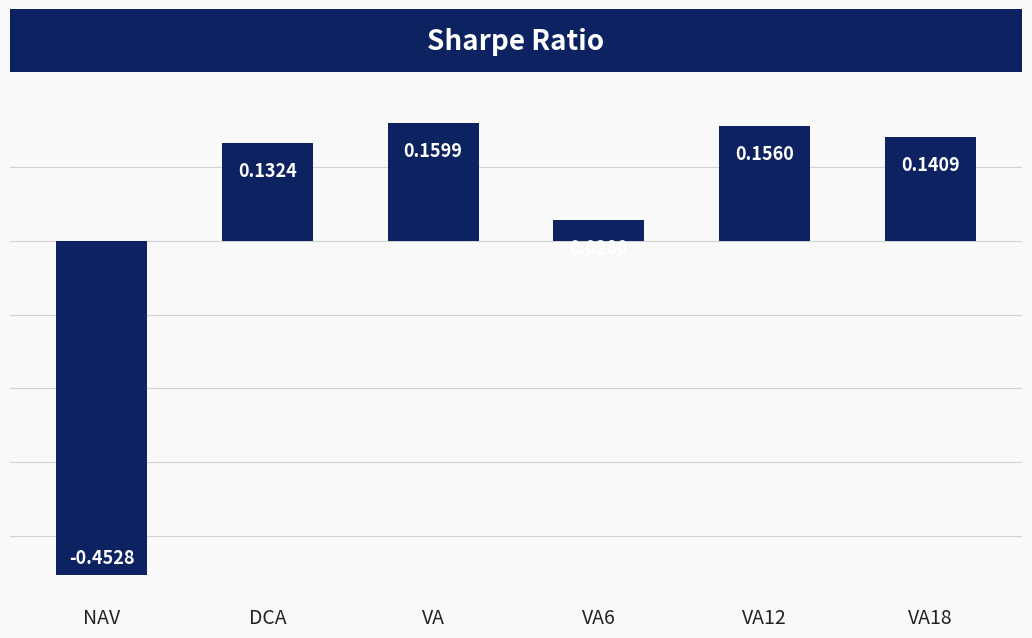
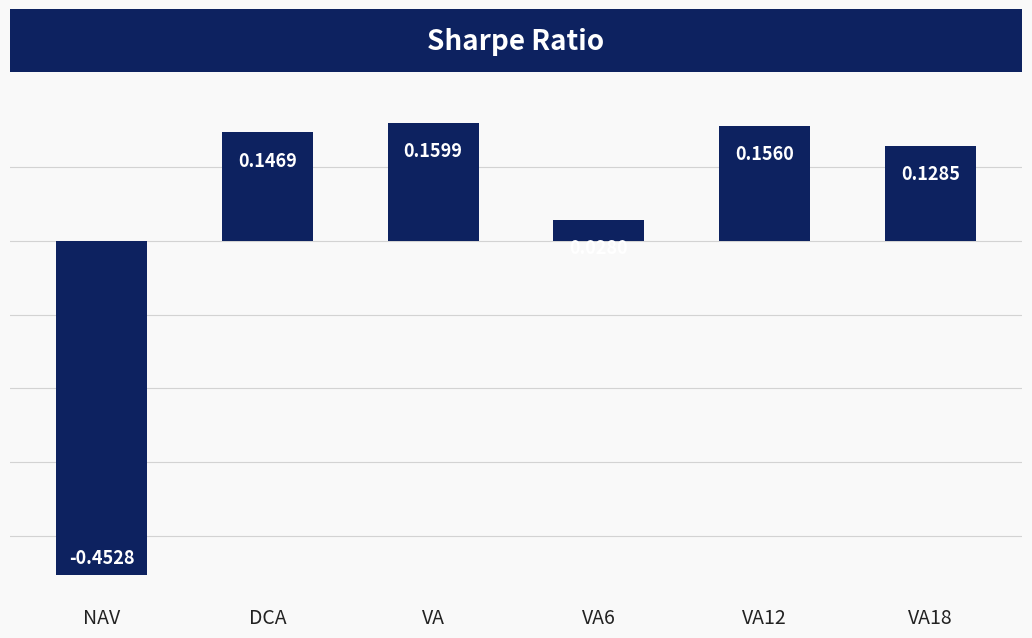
  {
    "NAV": -0.4528,
-   "DCA": 0.1324,
+   "DCA": 0.1469,
    "VA": 0.1599,
    "VA12": 0.1560,
-   "VA18": 0.1409
+   "VA18": 0.1285
  }
